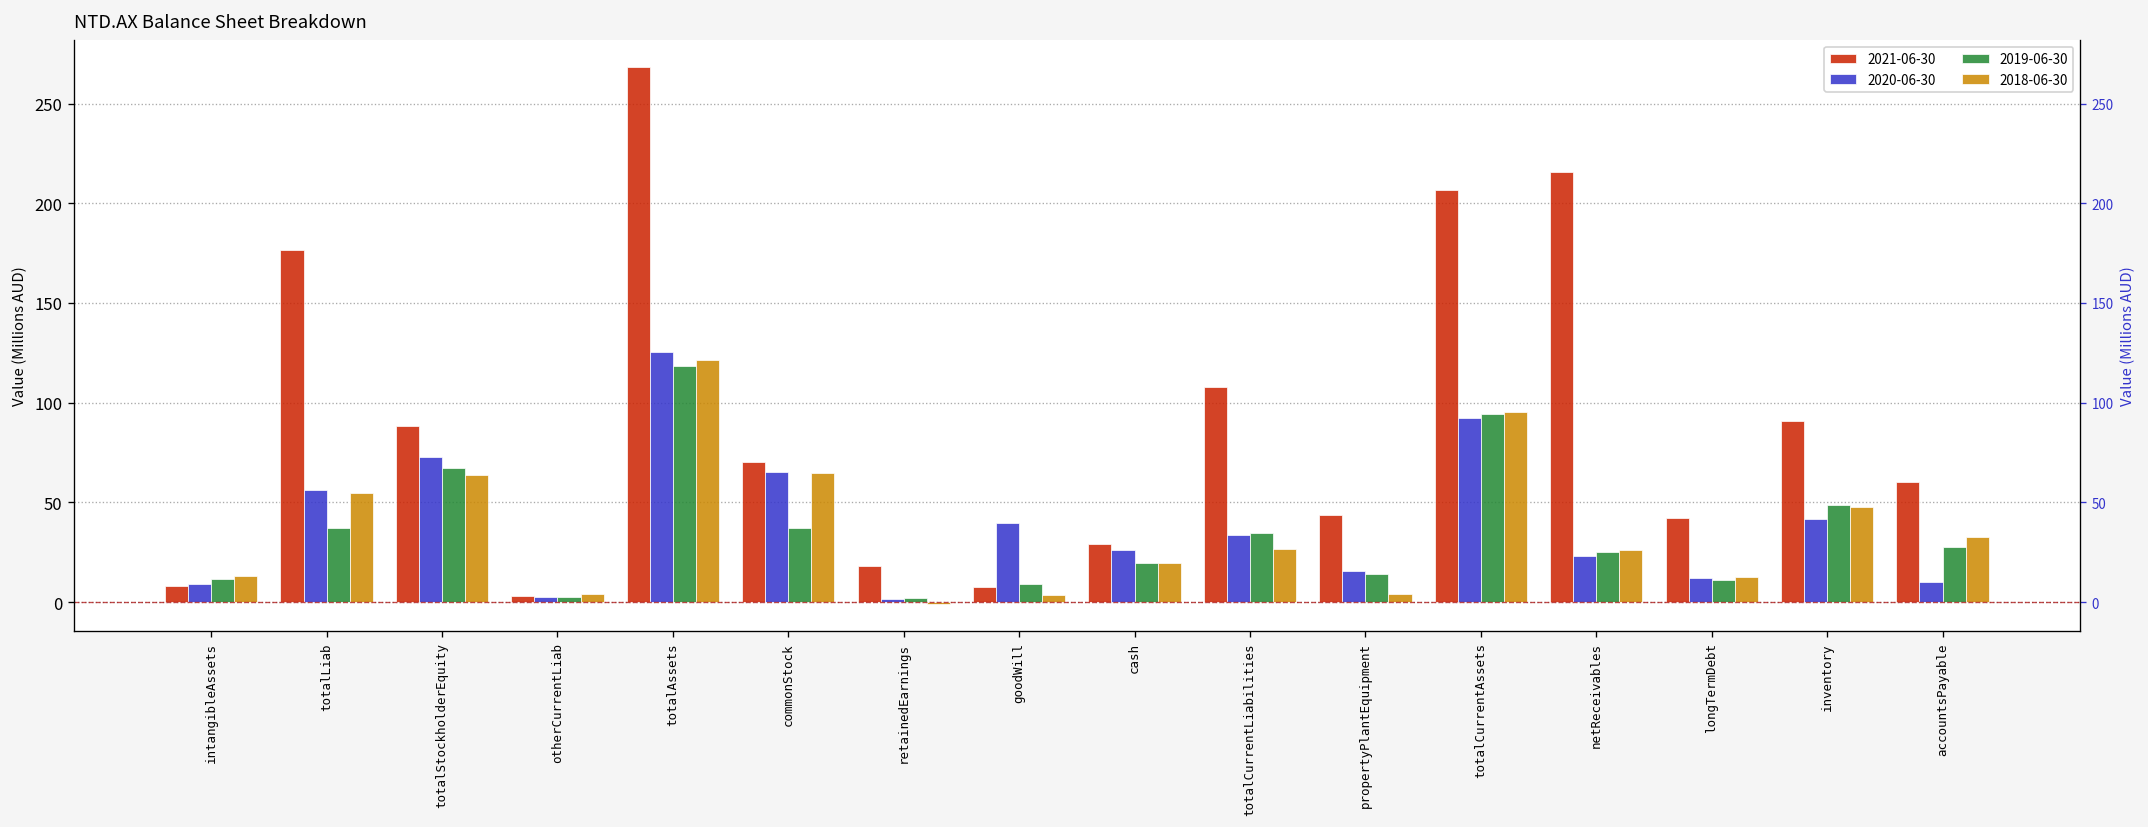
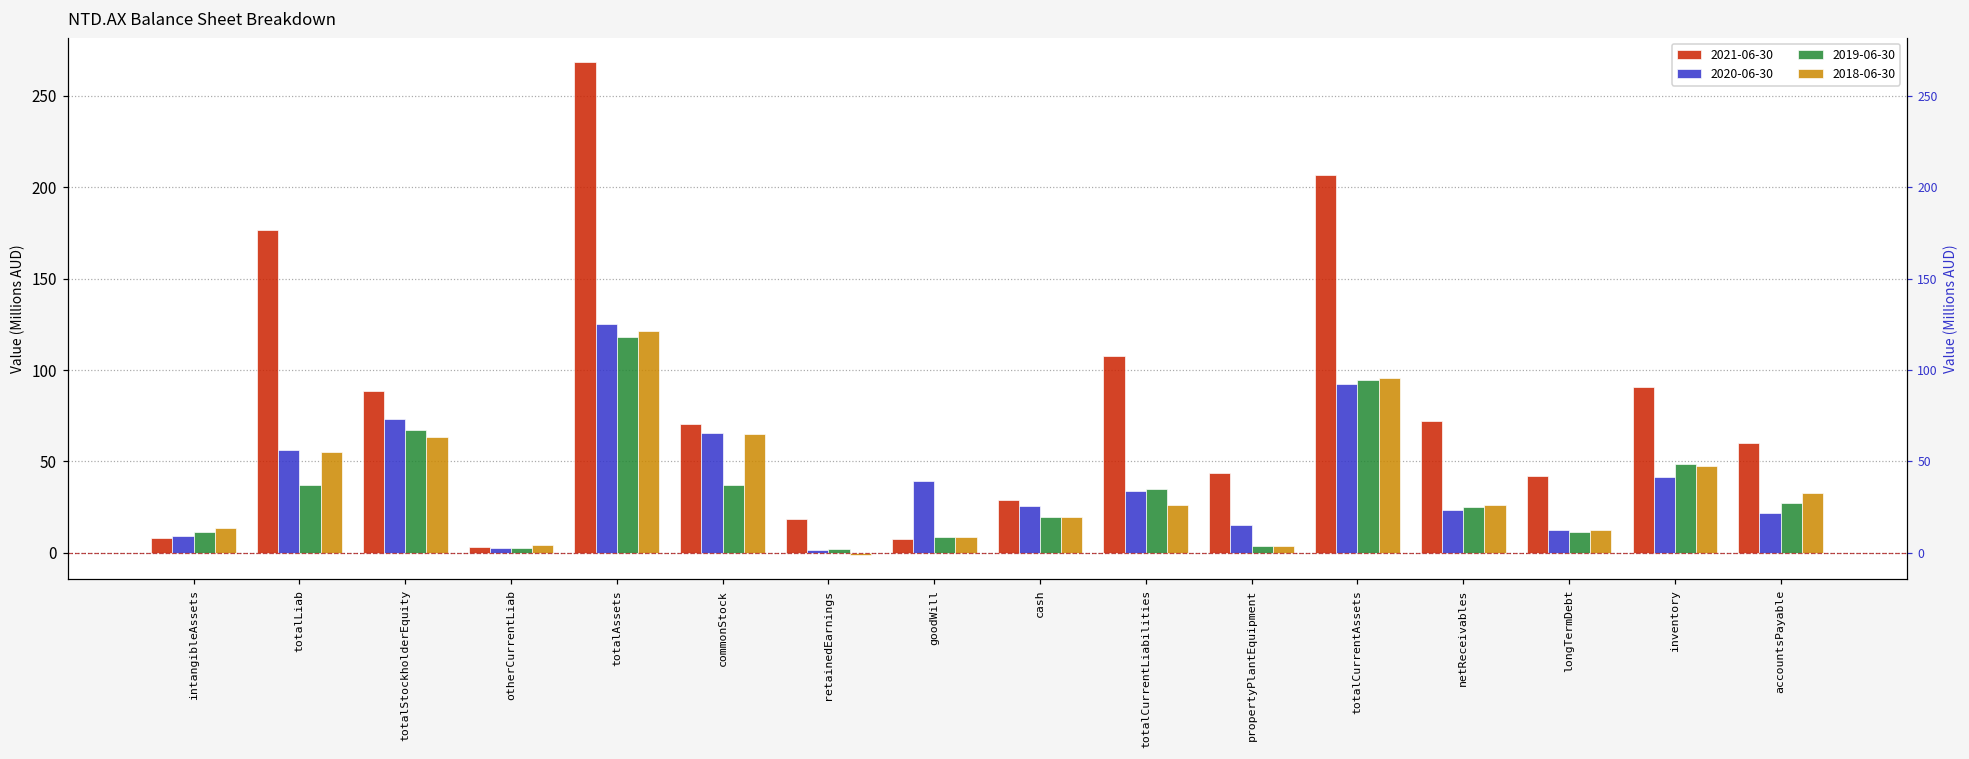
  {
    "2021-06-30": {
      "intangibleAssets": 8,
      "totalLiab": 177,
      "totalStockholderEquity": 88,
      "otherCurrentLiab": 3,
      "totalAssets": 268,
      "commonStock": 70,
      "retainedEarnings": 18,
      "goodWill": 8,
      "cash": 29,
      "totalCurrentLiabilities": 108,
      "propertyPlantEquipment": 44,
      "totalCurrentAssets": 207,
-     "netReceivables": 216,
+     "netReceivables": 72,
      "longTermDebt": 42,
      "inventory": 91,
      "accountsPayable": 60
    },
    "2020-06-30": {
      "intangibleAssets": 9,
      "totalLiab": 56,
      "totalStockholderEquity": 73,
      "otherCurrentLiab": 3,
      "totalAssets": 125,
      "commonStock": 65,
      "goodWill": 39,
      "cash": 26,
      "totalCurrentLiabilities": 34,
      "propertyPlantEquipment": 15,
      "totalCurrentAssets": 92,
      "netReceivables": 23,
      "longTermDebt": 12,
      "inventory": 41,
-     "accountsPayable": 10
+     "accountsPayable": 22
    },
    "2019-06-30": {
      "intangibleAssets": 11,
      "totalLiab": 37,
      "totalStockholderEquity": 67,
      "otherCurrentLiab": 3,
      "totalAssets": 118,
      "commonStock": 37,
      "retainedEarnings": 2,
      "goodWill": 9,
      "cash": 20,
      "totalCurrentLiabilities": 35,
-     "propertyPlantEquipment": 14,
+     "propertyPlantEquipment": 4,
      "totalCurrentAssets": 94,
      "netReceivables": 25,
      "longTermDebt": 11,
      "inventory": 49,
      "accountsPayable": 27
    },
    "2018-06-30": {
      "intangibleAssets": 13,
      "totalLiab": 55,
      "totalStockholderEquity": 64,
      "otherCurrentLiab": 4,
      "totalAssets": 122,
      "commonStock": 65,
-     "goodWill": 3,
+     "goodWill": 9,
      "cash": 20,
      "totalCurrentLiabilities": 26,
      "propertyPlantEquipment": 4,
      "totalCurrentAssets": 96,
      "netReceivables": 26,
      "longTermDebt": 13,
      "inventory": 48,
      "accountsPayable": 33
    }
  }
